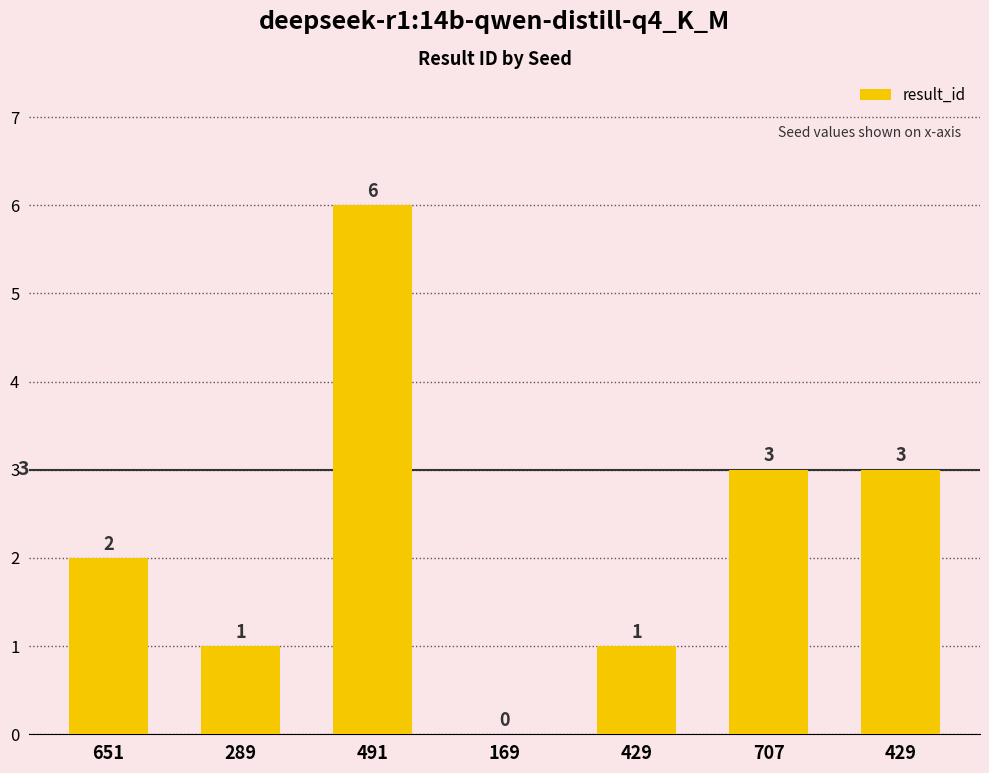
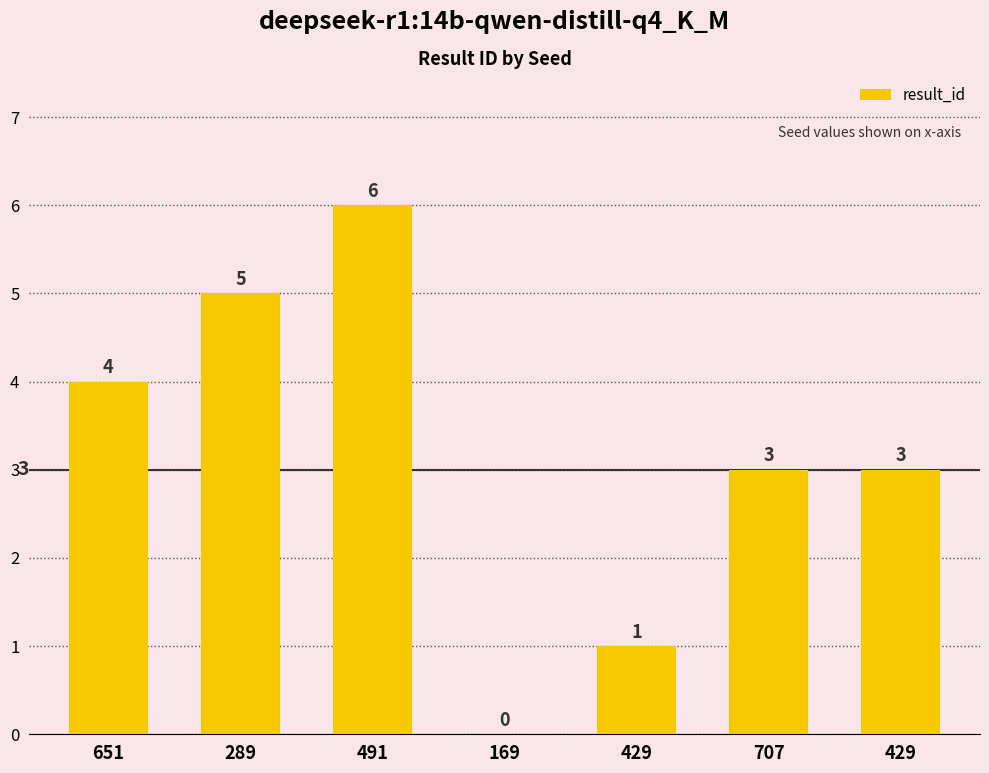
  {
-   "651": 2,
-   "289": 1,
+   "651": 4,
+   "289": 5,
    "491": 6,
    "169": 0,
    "707": 3
  }
